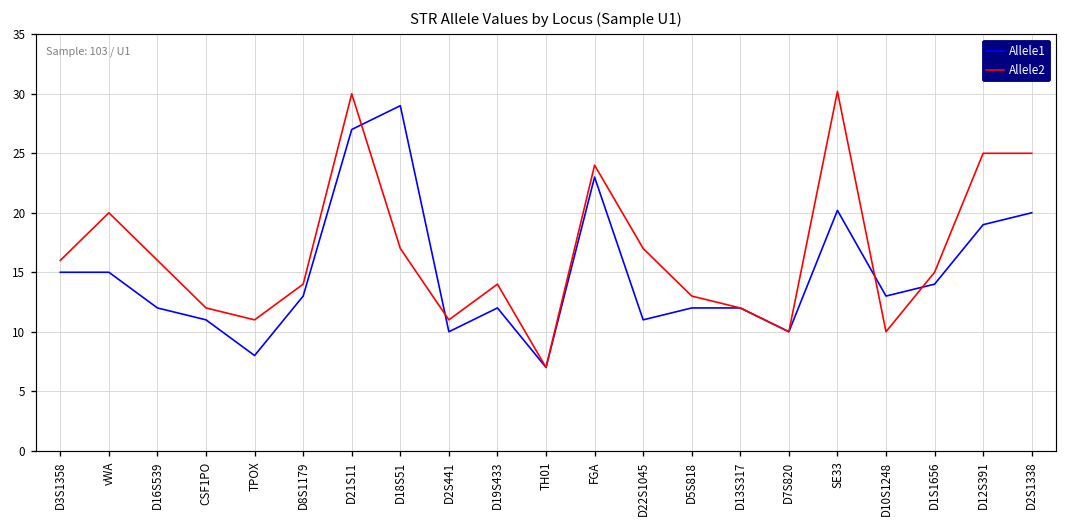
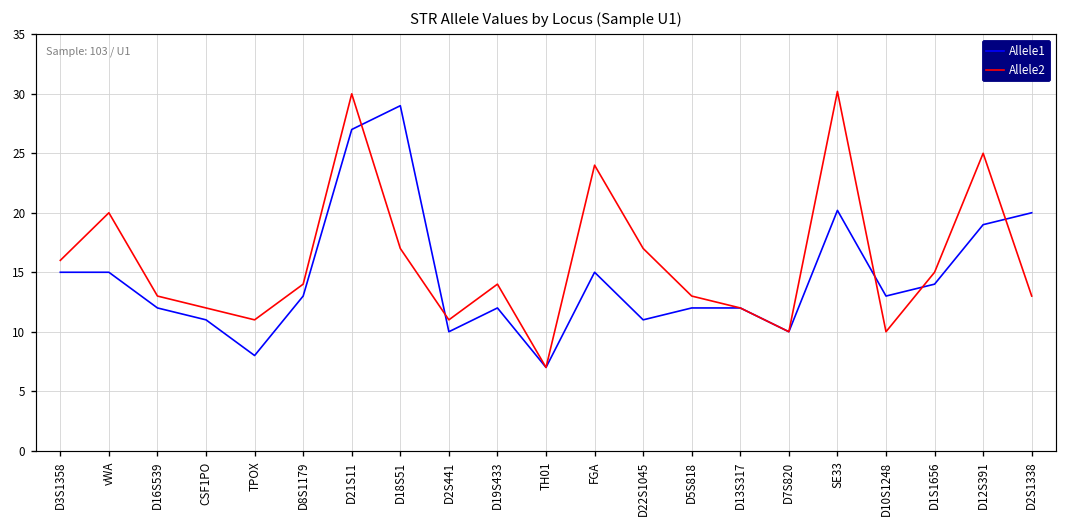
  {
    "Allele1": {
      "D3S1358": 15,
      "vWA": 15,
      "D16S539": 12,
      "CSF1PO": 11,
      "TPOX": 8,
      "D8S1179": 13,
      "D21S11": 27,
      "D18S51": 29,
      "D2S441": 10,
      "D19S433": 12,
-     "FGA": 23,
+     "FGA": 15,
      "D22S1045": 11,
      "D5S818": 12,
      "SE33": 20,
      "D10S1248": 13,
      "D1S1656": 14,
      "D12S391": 19,
      "D2S1338": 20
    },
    "Allele2": {
      "D3S1358": 16,
      "vWA": 20,
-     "D16S539": 16,
+     "D16S539": 13,
      "CSF1PO": 12,
      "TPOX": 11,
      "D8S1179": 14,
      "D21S11": 30,
      "D18S51": 17,
      "D2S441": 11,
      "D19S433": 14,
      "FGA": 24,
      "D22S1045": 17,
      "D5S818": 13,
      "SE33": 30,
      "D10S1248": 10,
      "D1S1656": 15,
      "D12S391": 25,
-     "D2S1338": 25
+     "D2S1338": 13
    }
  }
